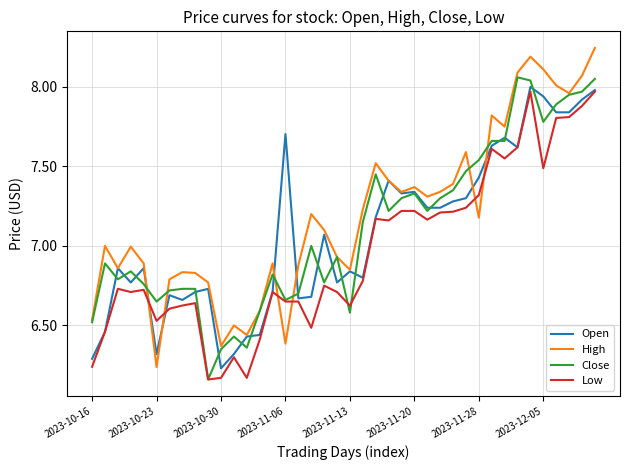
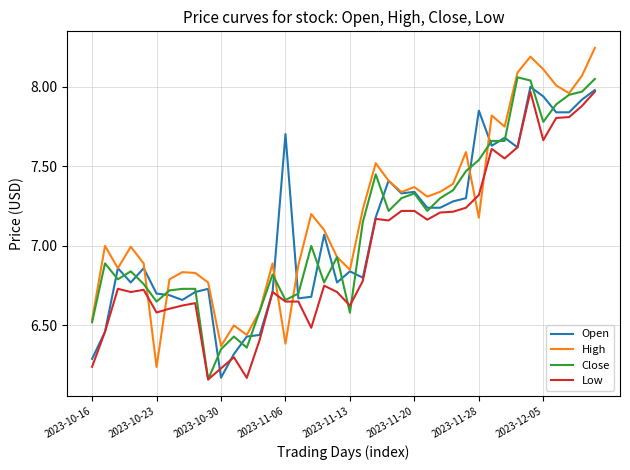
  {
    "Open": {
      "2023-10-16": 6.29,
-     "2023-10-23": 6.32,
-     "2023-10-30": 6.23,
+     "2023-10-23": 6.70,
+     "2023-10-30": 6.17,
      "2023-11-06": 7.70,
-     "2023-11-28": 7.43,
+     "2023-11-28": 7.85,
      "2023-12-05": 7.94
    },
    "High": {
      "2023-10-23": 6.24,
      "2023-10-30": 6.37,
      "2023-11-06": 6.39,
      "2023-11-20": 7.37,
      "2023-11-28": 7.18,
      "2023-12-05": 8.11
    },
    "Close": {
      "2023-10-23": 6.65,
      "2023-10-30": 6.35,
      "2023-11-13": 6.58,
      "2023-11-28": 7.54,
      "2023-12-05": 7.78
    },
    "Low": {
      "2023-10-16": 6.24,
-     "2023-10-23": 6.53,
-     "2023-10-30": 6.17,
+     "2023-10-23": 6.58,
+     "2023-10-30": 6.23,
      "2023-11-13": 6.62,
      "2023-11-20": 7.22,
      "2023-11-28": 7.32,
-     "2023-12-05": 7.49
+     "2023-12-05": 7.66
    }
  }
